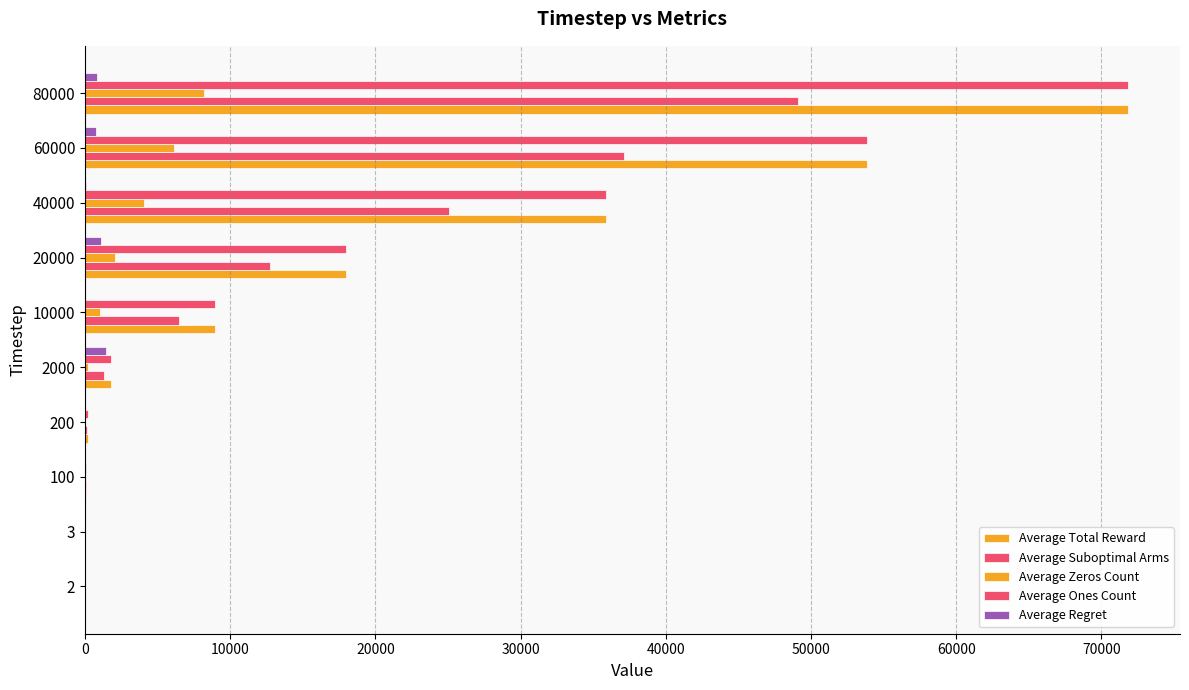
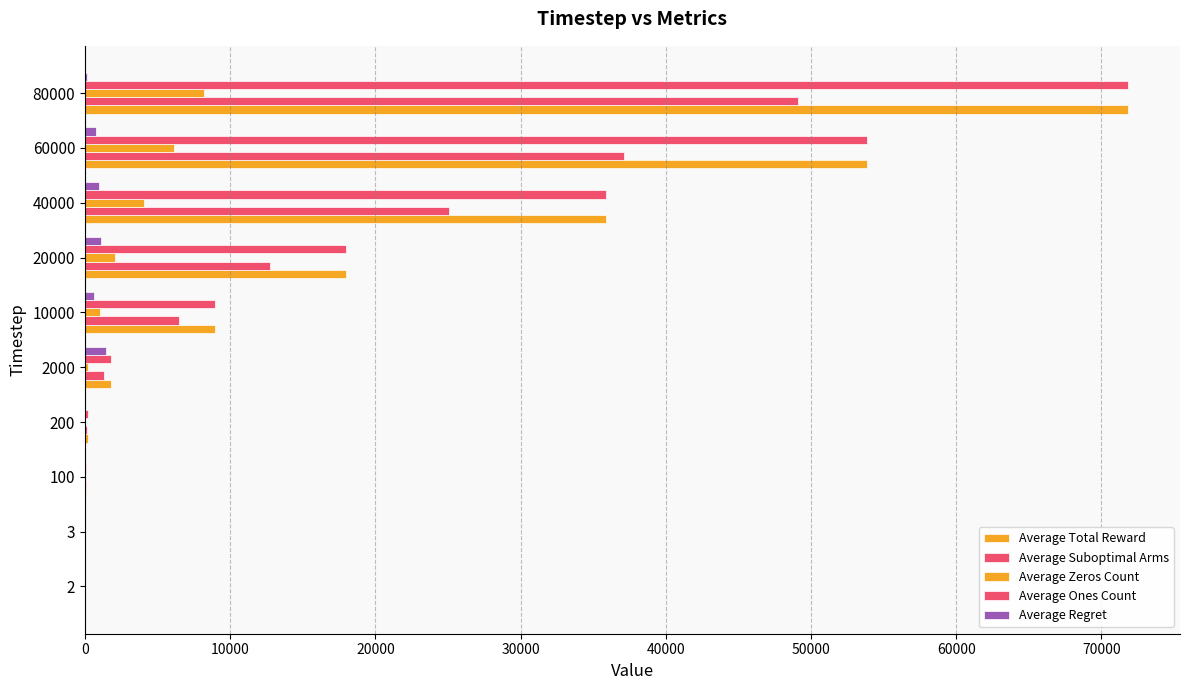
  {
    "Average Regret": {
-     "80000": 800,
+     "80000": 200,
      "60000": 700,
-     "40000": 100,
+     "40000": 1000,
      "20000": 1100,
-     "10000": 0,
+     "10000": 700,
      "2000": 1500
    }
  }
